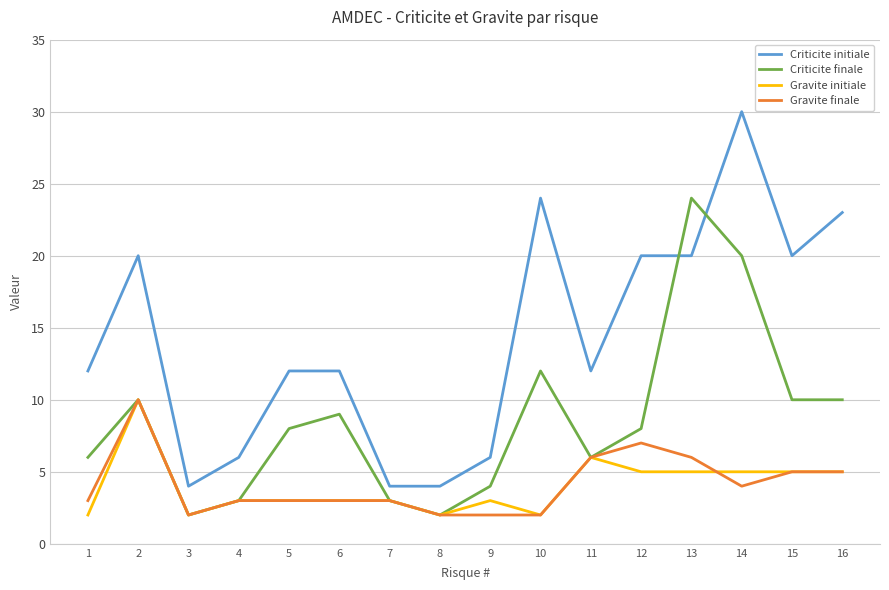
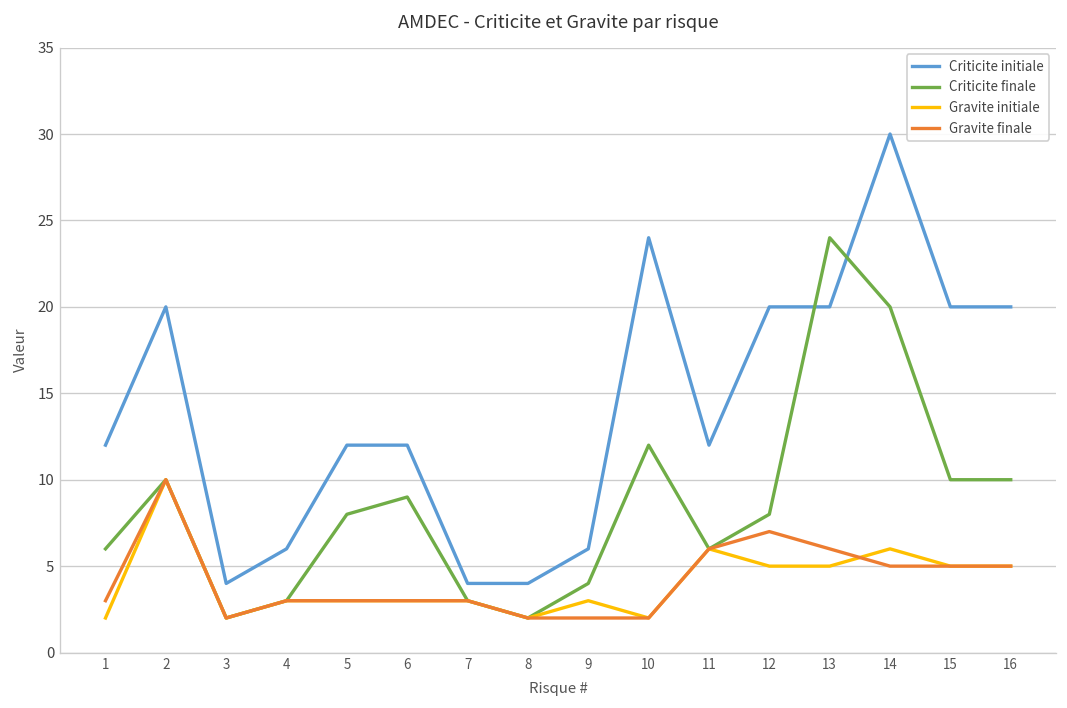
  {
    "Criticite initiale": {
      "1": 12,
      "2": 20,
      "3": 4,
      "4": 6,
      "5": 12,
      "6": 12,
      "7": 4,
      "8": 4,
      "9": 6,
      "10": 24,
      "11": 12,
      "12": 20,
      "13": 20,
      "14": 30,
      "15": 20,
-     "16": 23
+     "16": 20
    },
    "Criticite finale": {
      "1": 6,
      "5": 8,
      "6": 9,
      "9": 4,
      "10": 12,
      "12": 8,
      "13": 24,
      "14": 20,
      "15": 10,
      "16": 10
    },
    "Gravite initiale": {
      "1": 2,
      "9": 3,
      "12": 5,
      "13": 5,
-     "14": 5
+     "14": 6
    },
    "Gravite finale": {
      "1": 3,
      "9": 2,
      "12": 7,
      "13": 6,
-     "14": 4
+     "14": 5
    }
  }
